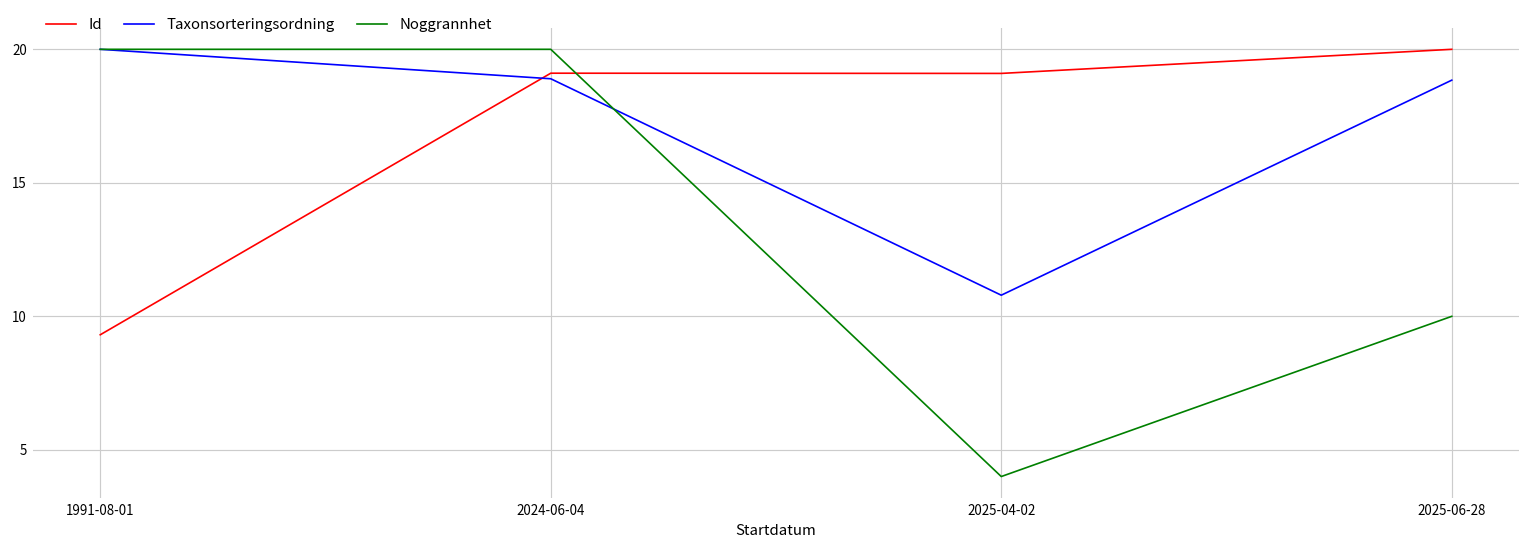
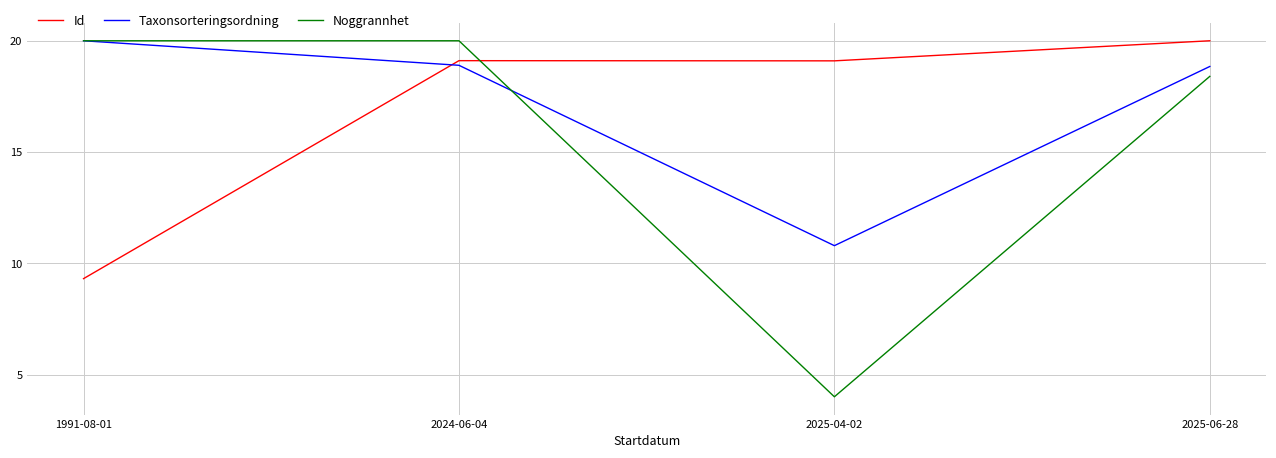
  {
    "Id": {
      "1991-08-01": 9.3,
      "2024-06-04": 19.1,
      "2025-04-02": 19.1,
      "2025-06-28": 20.0
    },
    "Taxonsorteringsordning": {
      "2024-06-04": 18.9,
      "2025-04-02": 10.8,
      "2025-06-28": 18.8
    },
    "Noggrannhet": {
      "2024-06-04": 20.0,
      "2025-04-02": 4.0,
-     "2025-06-28": 10.0
+     "2025-06-28": 18.4
    }
  }
